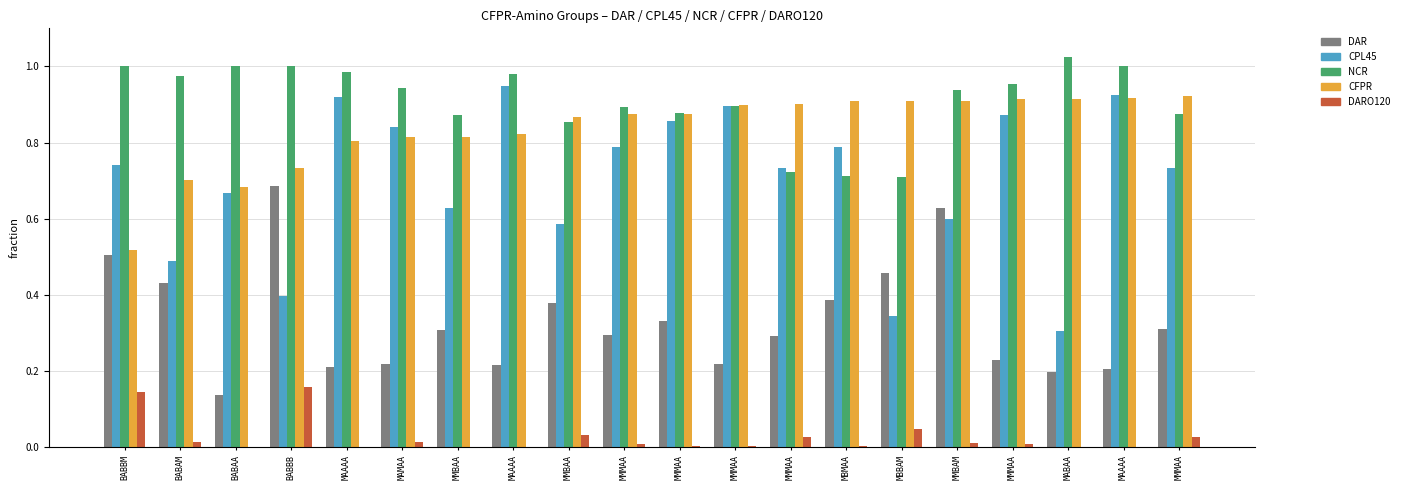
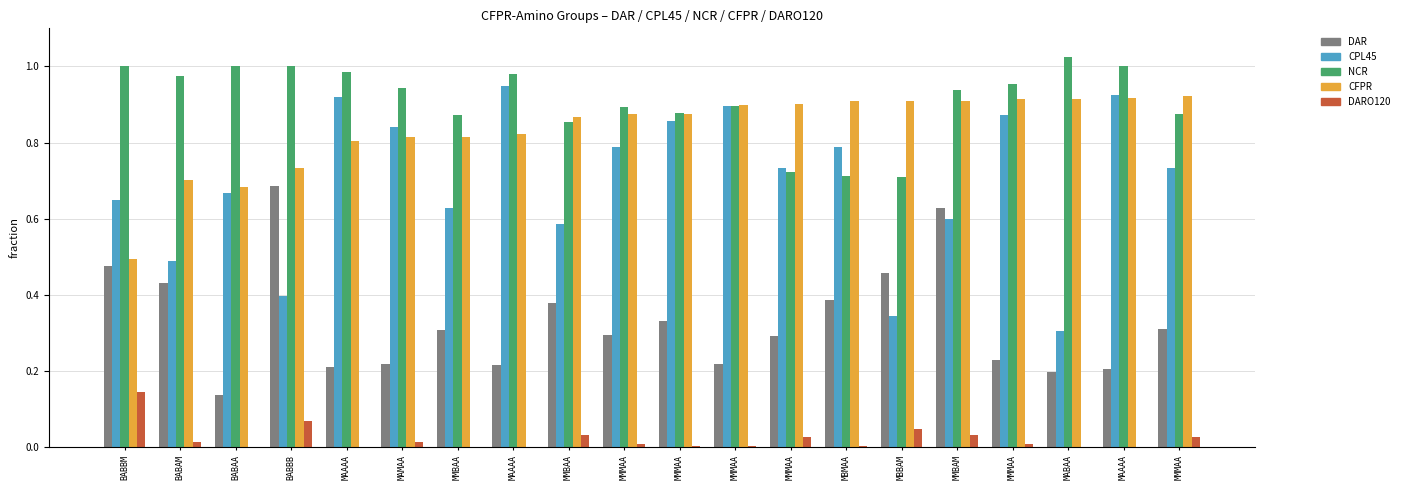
  {
    "DAR": {
-     "BABBM": 0.50,
+     "BABBM": 0.48,
      "BABAM": 0.43,
      "BABAA": 0.14,
      "BABBB": 0.69,
      "MAMAA": 0.22,
      "MBMAA": 0.39,
      "MBBAM": 0.46,
      "MMBAM": 0.63,
      "MABAA": 0.20
    },
    "CPL45": {
-     "BABBM": 0.74,
+     "BABBM": 0.65,
      "BABAM": 0.49,
      "BABAA": 0.67,
      "BABBB": 0.40,
      "MAMAA": 0.84,
      "MBMAA": 0.79,
      "MBBAM": 0.34,
      "MMBAM": 0.60,
      "MABAA": 0.31
    },
    "NCR": {
      "BABBM": 1.00,
      "BABAM": 0.97,
      "BABAA": 1.00,
      "BABBB": 1.00,
      "MAMAA": 0.94,
      "MBMAA": 0.71,
      "MBBAM": 0.71,
      "MMBAM": 0.94,
      "MABAA": 1.02
    },
    "CFPR": {
-     "BABBM": 0.52,
+     "BABBM": 0.49,
      "BABAM": 0.70,
      "BABAA": 0.68,
      "BABBB": 0.73,
      "MAMAA": 0.81,
      "MBMAA": 0.91,
      "MBBAM": 0.91,
      "MMBAM": 0.91,
      "MABAA": 0.92
    },
    "DARO120": {
      "BABBM": 0.14,
      "BABAM": 0.02,
      "BABAA": 0.00,
-     "BABBB": 0.16,
+     "BABBB": 0.07,
      "MAMAA": 0.01,
      "MBBAM": 0.05,
-     "MMBAM": 0.01,
+     "MMBAM": 0.03,
      "MABAA": 0.00
    }
  }
